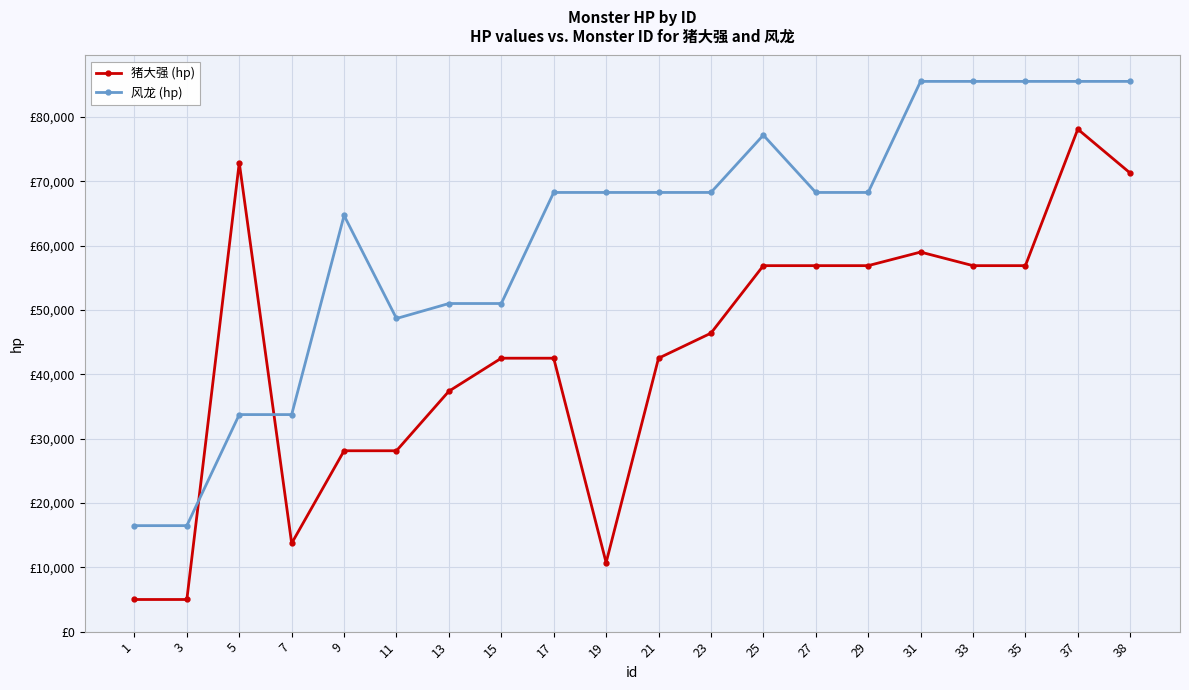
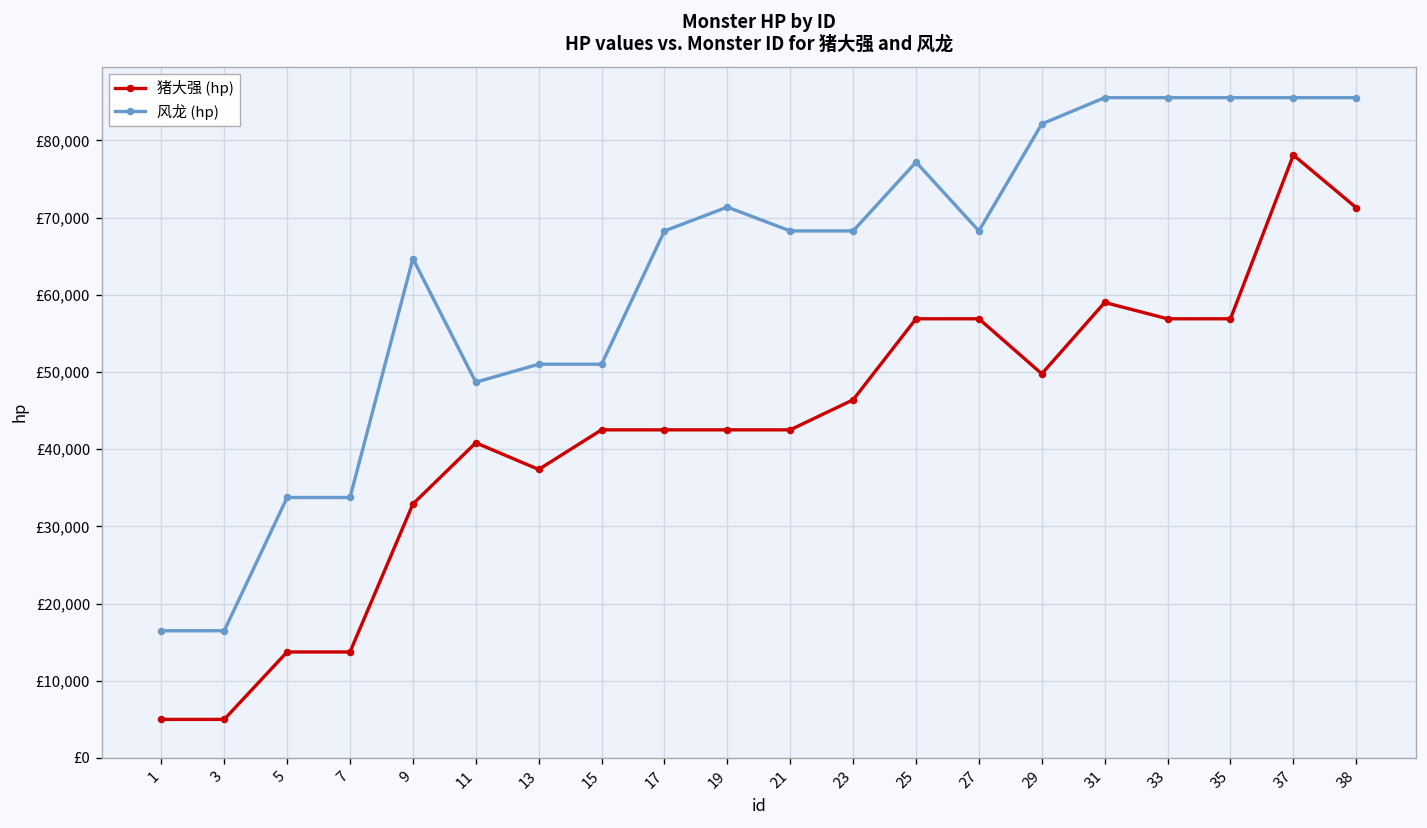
  {
    "猪大强 (hp)": {
      "1": "£5,000",
      "3": "£5,000",
-     "5": "£73,000",
+     "5": "£14,000",
      "7": "£14,000",
-     "9": "£28,000",
-     "11": "£28,000",
+     "9": "£33,000",
+     "11": "£41,000",
      "13": "£37,000",
      "15": "£43,000",
      "17": "£43,000",
-     "19": "£11,000",
+     "19": "£43,000",
      "21": "£43,000",
      "23": "£46,000",
      "25": "£57,000",
      "27": "£57,000",
-     "29": "£57,000",
+     "29": "£50,000",
      "31": "£59,000",
      "33": "£57,000",
      "35": "£57,000",
      "37": "£78,000",
      "38": "£71,000"
    },
    "风龙 (hp)": {
      "1": "£16,000",
      "3": "£16,000",
      "5": "£34,000",
      "7": "£34,000",
      "9": "£65,000",
      "11": "£49,000",
      "13": "£51,000",
      "15": "£51,000",
      "17": "£68,000",
-     "19": "£68,000",
+     "19": "£71,000",
      "21": "£68,000",
      "23": "£68,000",
      "25": "£77,000",
      "27": "£68,000",
-     "29": "£68,000",
+     "29": "£82,000",
      "31": "£86,000",
      "33": "£86,000",
      "35": "£86,000",
      "37": "£86,000",
      "38": "£86,000"
    }
  }
